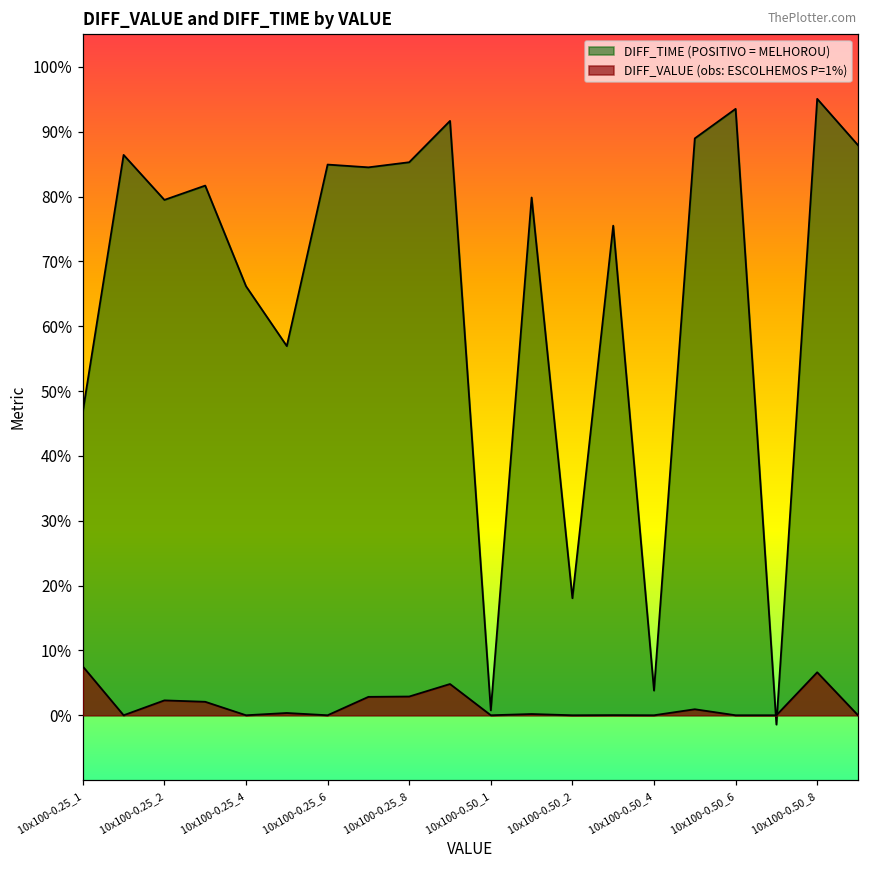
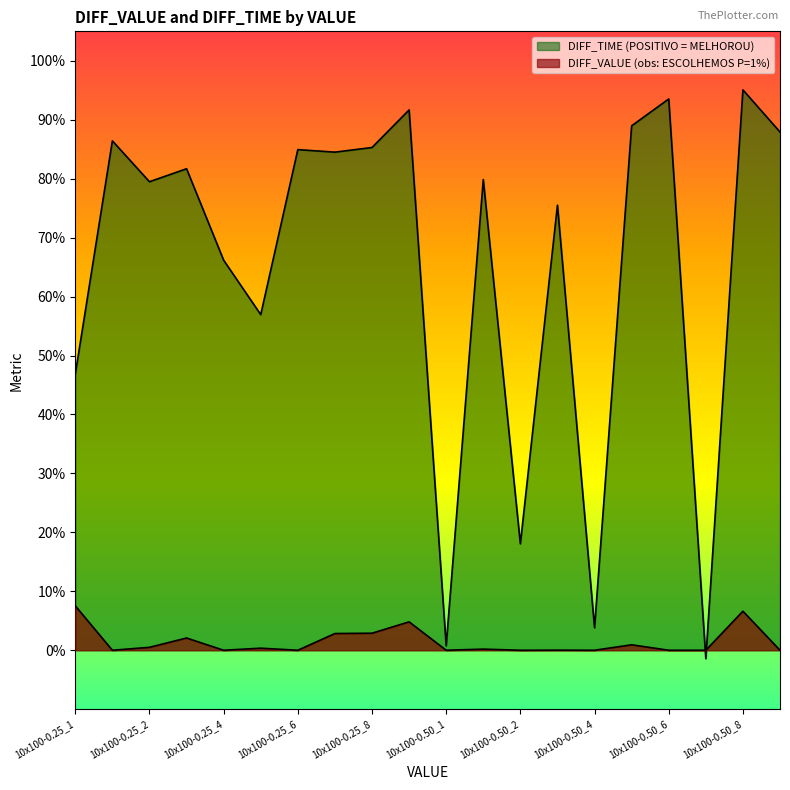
  {
    "DIFF_VALUE (obs: ESCOLHEMOS P=1%)": {
      "10x100-0.25_1": "8%",
-     "10x100-0.25_2": "2%",
+     "10x100-0.25_2": "0%",
      "10x100-0.25_4": "0%",
      "10x100-0.25_6": "0%",
      "10x100-0.25_8": "3%",
      "10x100-0.50_1": "0%",
      "10x100-0.50_2": "0%",
      "10x100-0.50_4": "0%",
      "10x100-0.50_6": "0%",
      "10x100-0.50_8": "7%"
    }
  }
